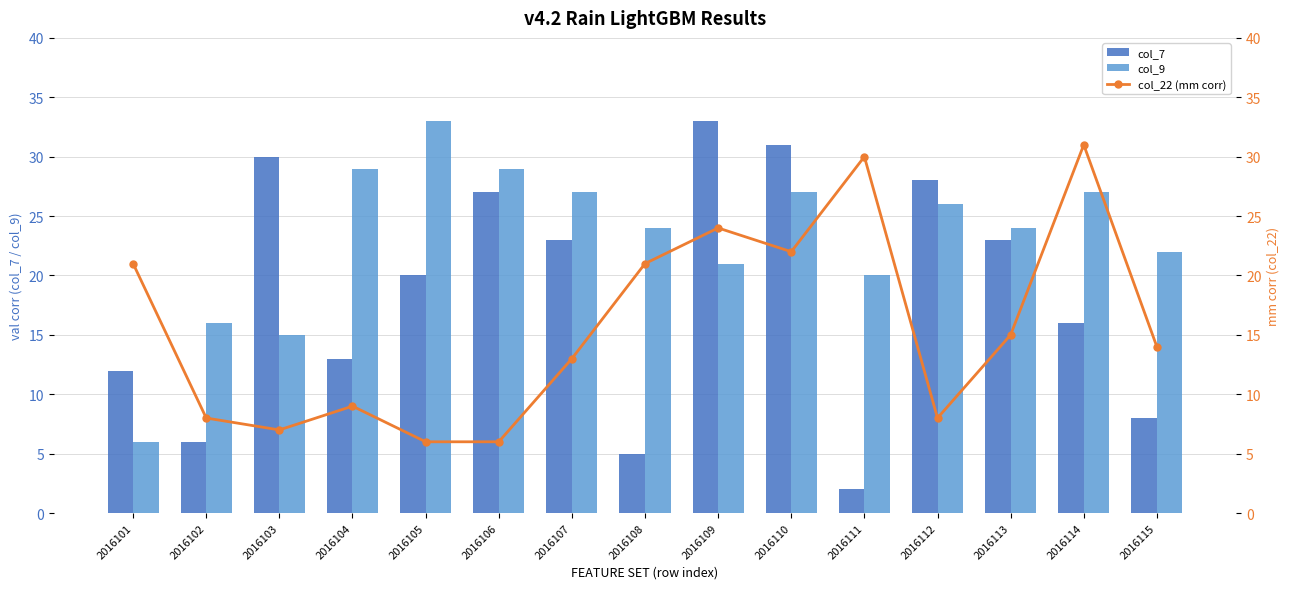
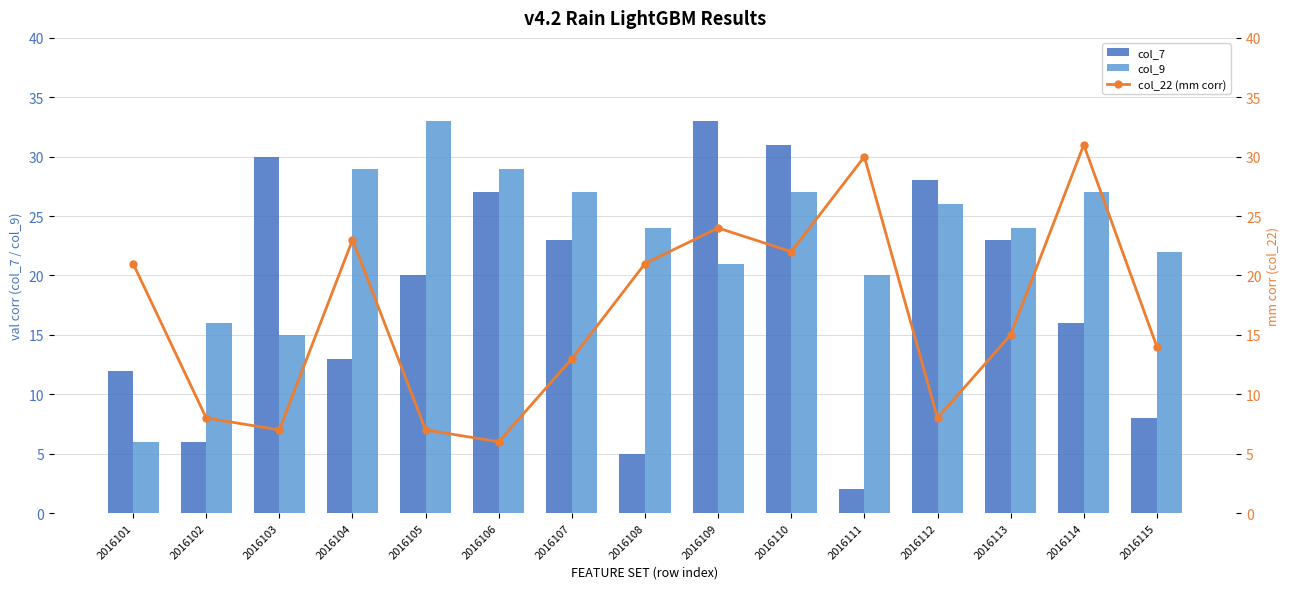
  {
    "col_22 (mm corr)": {
      "2016101": 21,
      "2016102": 8,
      "2016103": 7,
-     "2016104": 9,
-     "2016105": 6,
+     "2016104": 23,
+     "2016105": 7,
      "2016106": 6,
      "2016107": 13,
      "2016108": 21,
      "2016109": 24,
      "2016110": 22,
      "2016111": 30,
      "2016112": 8,
      "2016113": 15,
      "2016114": 31,
      "2016115": 14
    }
  }
